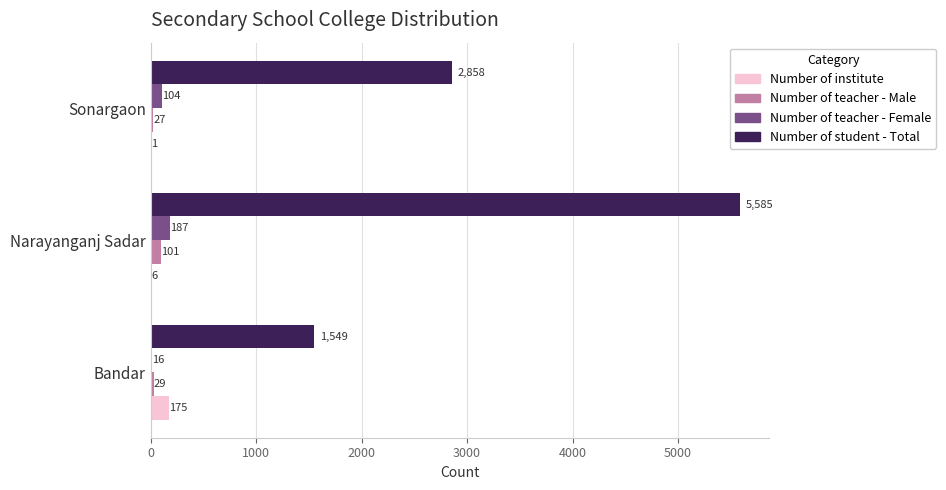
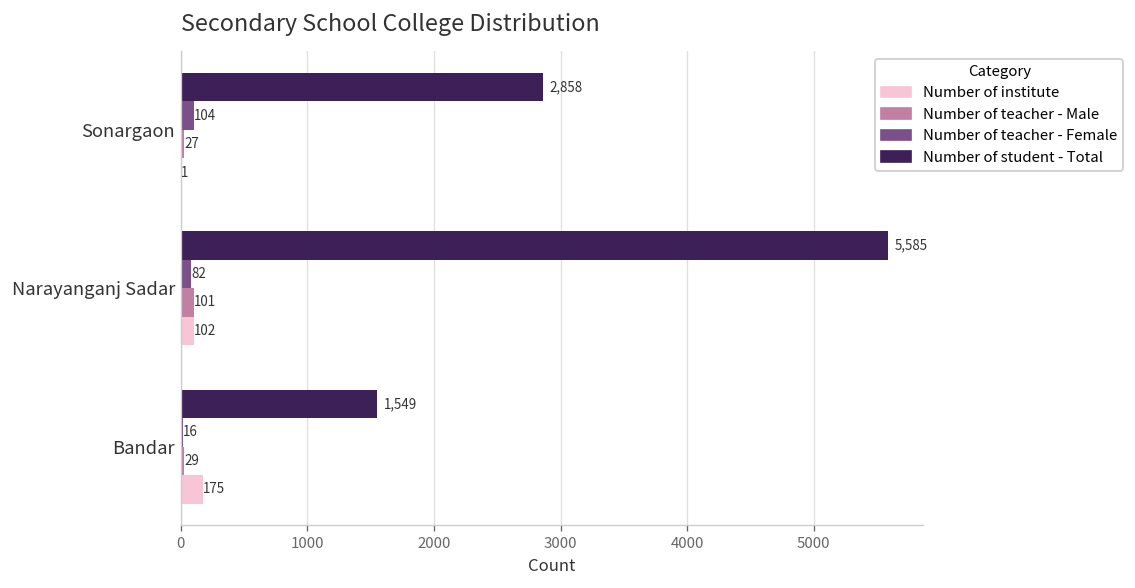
  {
    "Number of institute": {
      "Sonargaon": "1",
-     "Narayanganj Sadar": "6",
+     "Narayanganj Sadar": "102",
      "Bandar": "175"
    },
    "Number of teacher - Male": {
      "Sonargaon": "27",
      "Narayanganj Sadar": "101",
      "Bandar": "29"
    },
    "Number of teacher - Female": {
      "Sonargaon": "104",
-     "Narayanganj Sadar": "187",
+     "Narayanganj Sadar": "82",
      "Bandar": "16"
    },
    "Number of student - Total": {
      "Sonargaon": "2,858",
      "Narayanganj Sadar": "5,585",
      "Bandar": "1,549"
    }
  }
